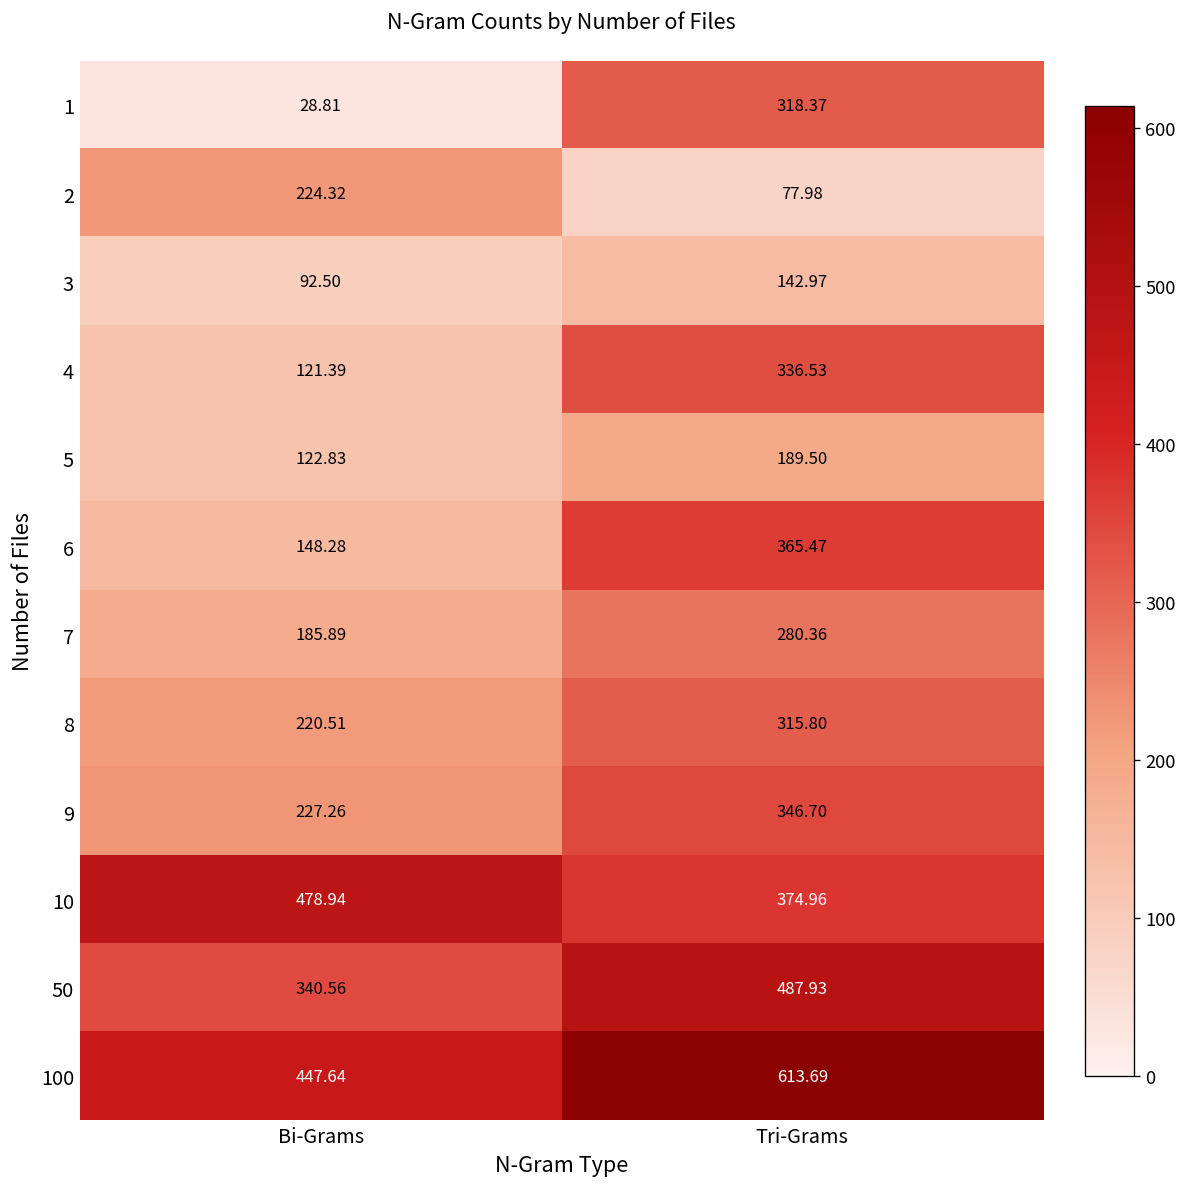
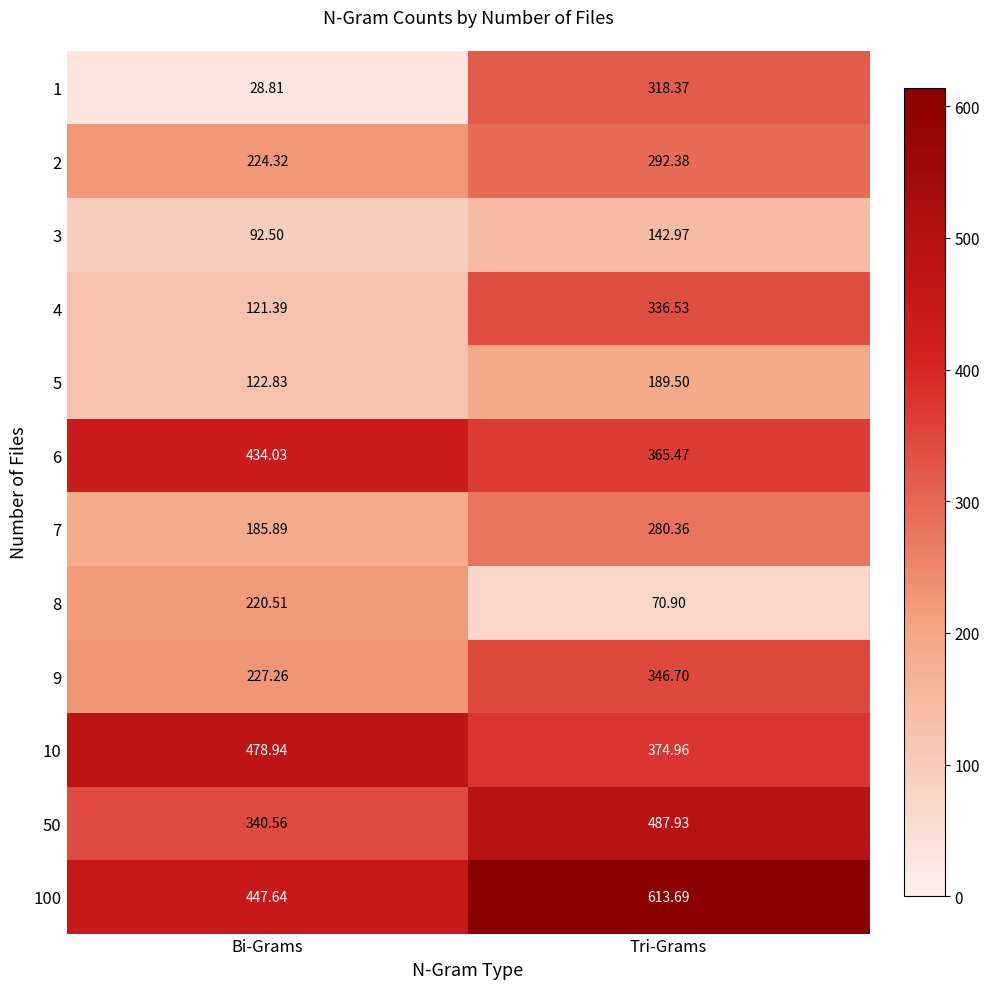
  {
    "1": {
      "Bi-Grams": 28.81,
      "Tri-Grams": 318.37
    },
    "2": {
      "Bi-Grams": 224.32,
-     "Tri-Grams": 77.98
+     "Tri-Grams": 292.38
    },
    "3": {
      "Bi-Grams": 92.50,
      "Tri-Grams": 142.97
    },
    "4": {
      "Bi-Grams": 121.39,
      "Tri-Grams": 336.53
    },
    "5": {
      "Bi-Grams": 122.83,
      "Tri-Grams": 189.50
    },
    "6": {
-     "Bi-Grams": 148.28,
+     "Bi-Grams": 434.03,
      "Tri-Grams": 365.47
    },
    "7": {
      "Bi-Grams": 185.89,
      "Tri-Grams": 280.36
    },
    "8": {
      "Bi-Grams": 220.51,
-     "Tri-Grams": 315.80
+     "Tri-Grams": 70.90
    },
    "9": {
      "Bi-Grams": 227.26,
      "Tri-Grams": 346.70
    },
    "10": {
      "Bi-Grams": 478.94,
      "Tri-Grams": 374.96
    },
    "50": {
      "Bi-Grams": 340.56,
      "Tri-Grams": 487.93
    },
    "100": {
      "Bi-Grams": 447.64,
      "Tri-Grams": 613.69
    }
  }
